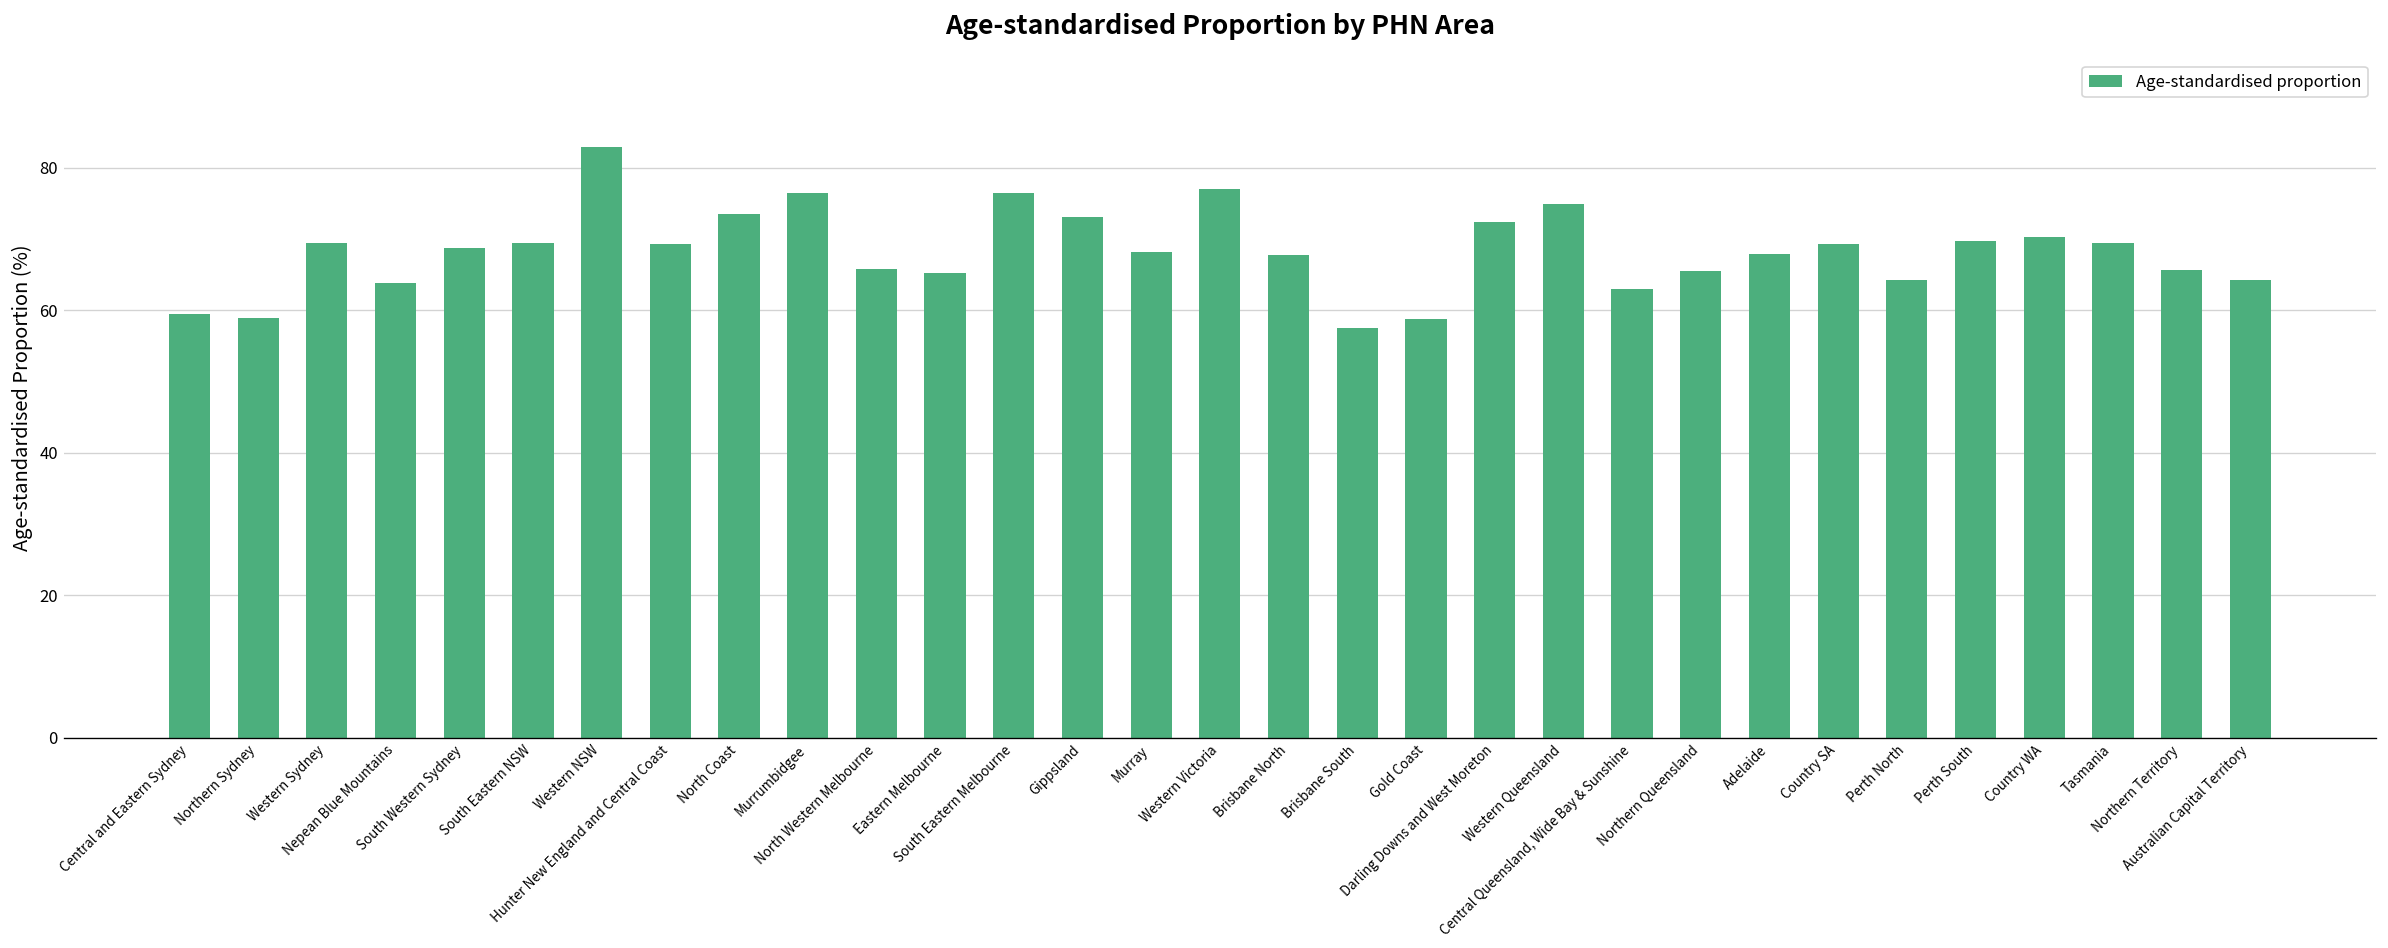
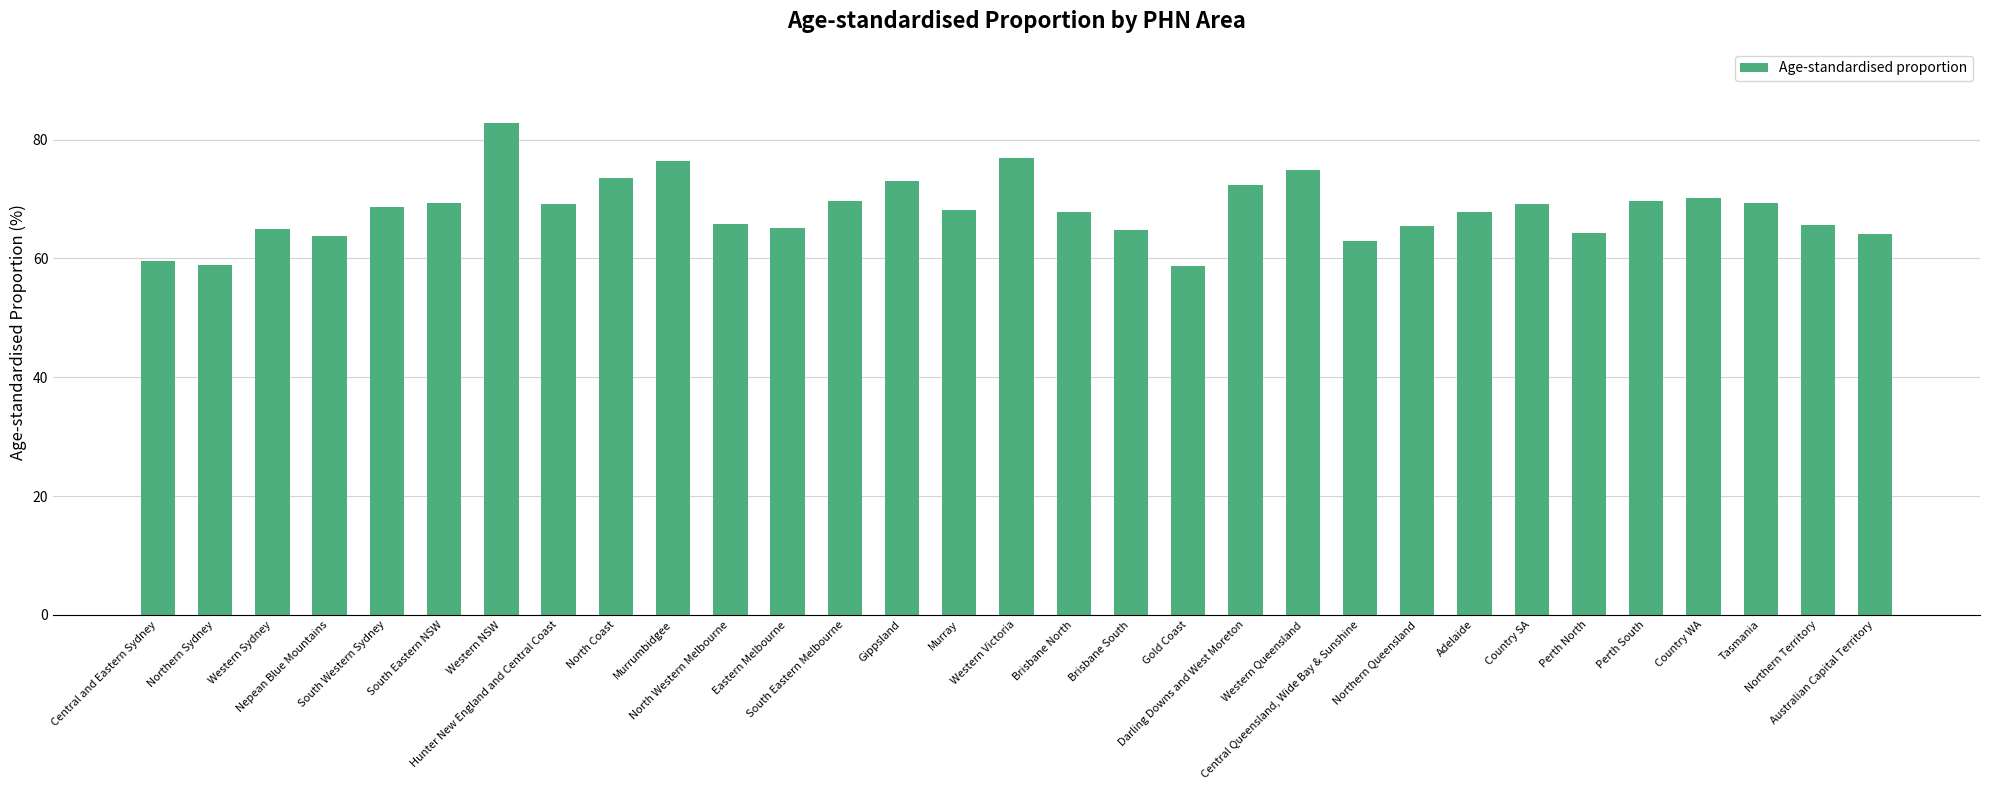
  {
    "Central and Eastern Sydney": 60,
    "Northern Sydney": 59,
-   "Western Sydney": 69,
+   "Western Sydney": 65,
    "Nepean Blue Mountains": 64,
    "South Western Sydney": 69,
    "South Eastern NSW": 69,
    "Western NSW": 83,
    "Hunter New England and Central Coast": 69,
    "North Coast": 73,
    "Murrumbidgee": 76,
    "North Western Melbourne": 66,
    "Eastern Melbourne": 65,
-   "South Eastern Melbourne": 76,
+   "South Eastern Melbourne": 70,
    "Gippsland": 73,
    "Murray": 68,
    "Western Victoria": 77,
    "Brisbane North": 68,
-   "Brisbane South": 58,
+   "Brisbane South": 65,
    "Gold Coast": 59,
    "Darling Downs and West Moreton": 72,
    "Western Queensland": 75,
    "Central Queensland, Wide Bay & Sunshine": 63,
    "Northern Queensland": 65,
    "Adelaide": 68,
    "Country SA": 69,
    "Perth North": 64,
    "Perth South": 70,
    "Country WA": 70,
    "Tasmania": 69,
    "Northern Territory": 66,
    "Australian Capital Territory": 64
  }
